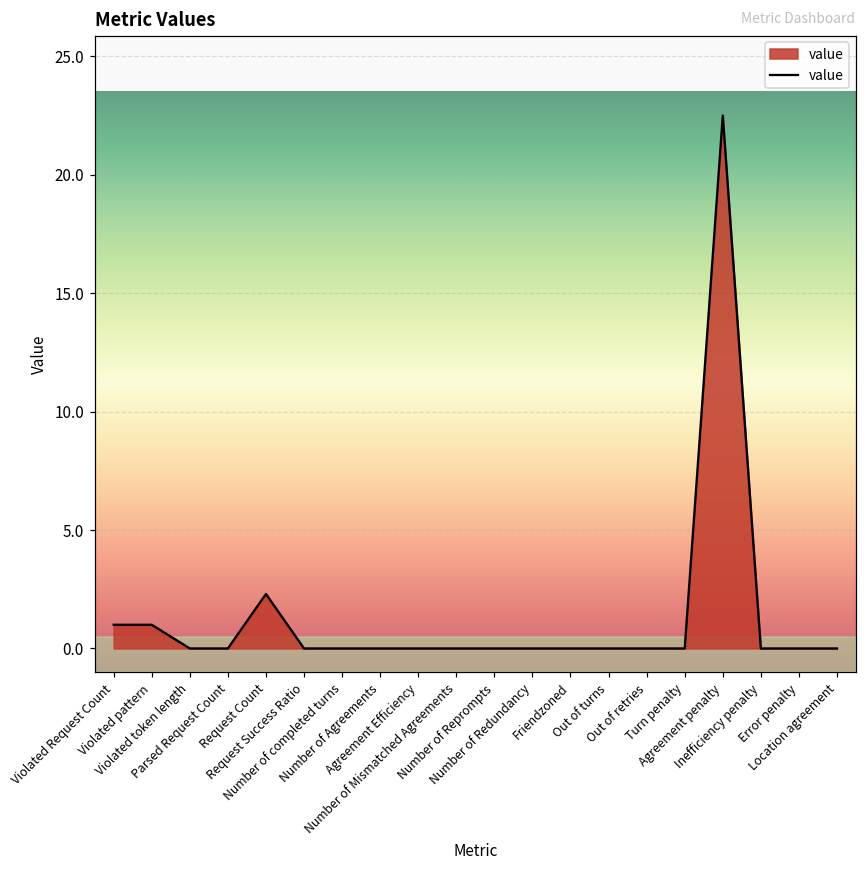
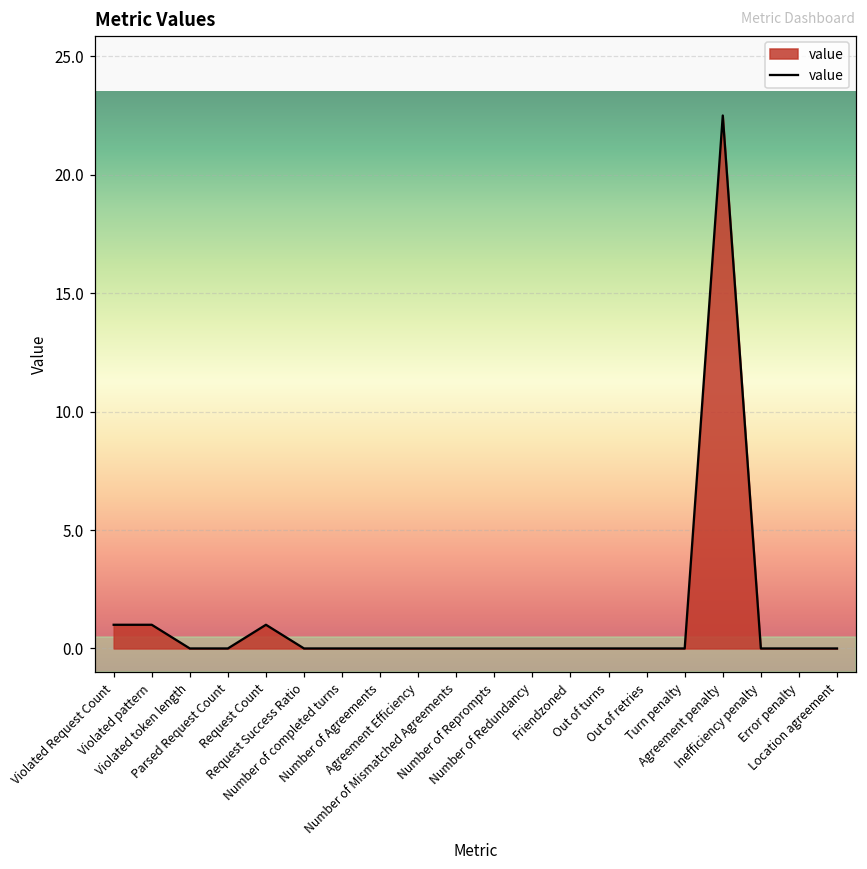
  {
    "Violated Request Count": 1.0,
    "Violated pattern": 1.0,
-   "Request Count": 2.3,
+   "Request Count": 1.0,
    "Agreement penalty": 22.5
  }
